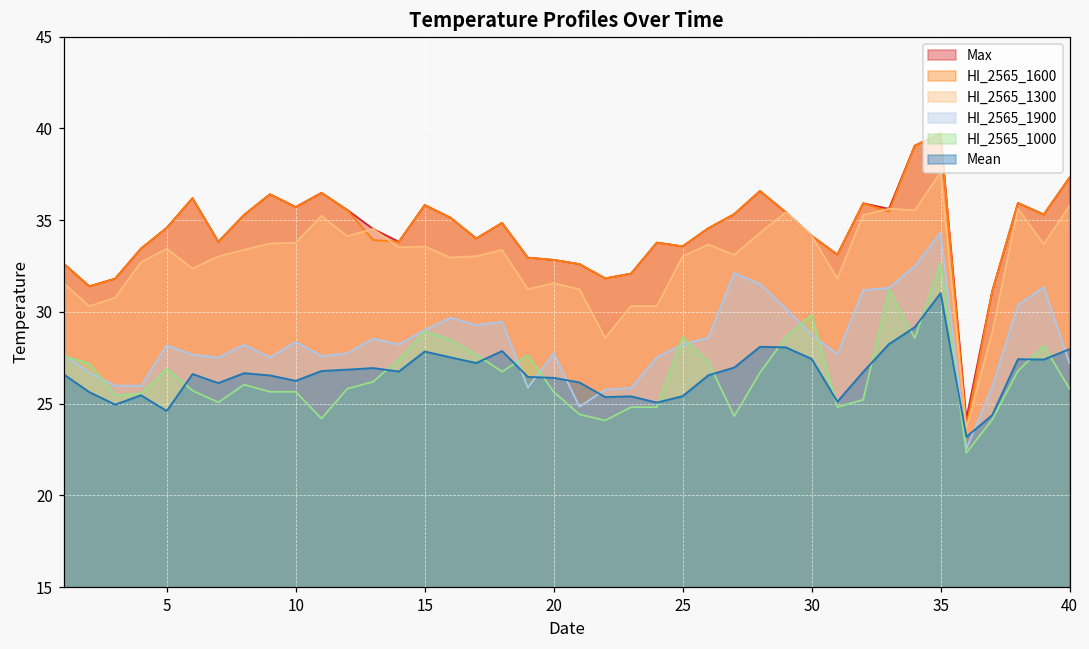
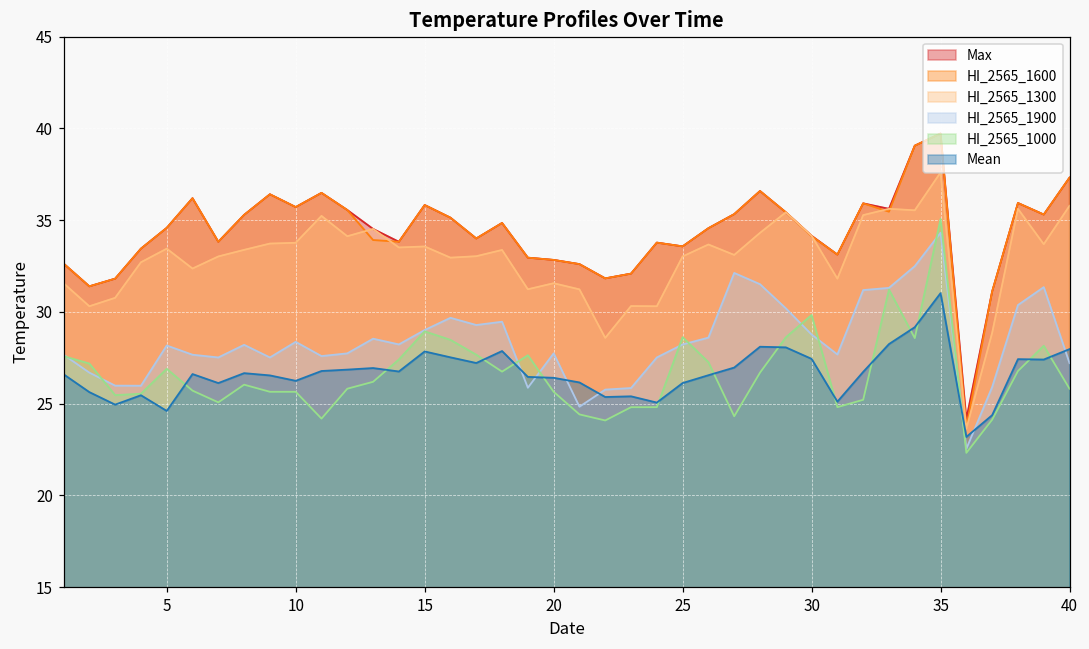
  {
    "HI_2565_1300": {
      "5": 33.4,
      "10": 33.8,
      "15": 33.6,
      "20": 31.6,
      "25": 33.0,
      "40": 35.8
    },
    "HI_2565_1900": {
      "5": 28.2,
      "10": 28.4,
      "20": 27.7,
      "25": 28.2,
      "30": 28.8,
      "35": 34.3,
      "40": 27.2
    },
    "HI_2565_1000": {
      "5": 26.9,
      "10": 25.6,
      "20": 25.6,
      "25": 28.6,
      "30": 29.8,
-     "35": 32.7,
+     "35": 35.1,
      "40": 25.8
    },
    "Mean": {
      "5": 24.6,
      "10": 26.2,
      "15": 27.8,
      "20": 26.4,
-     "25": 25.4,
+     "25": 26.1,
      "30": 27.4,
      "35": 31.0,
      "40": 28.0
    }
  }
